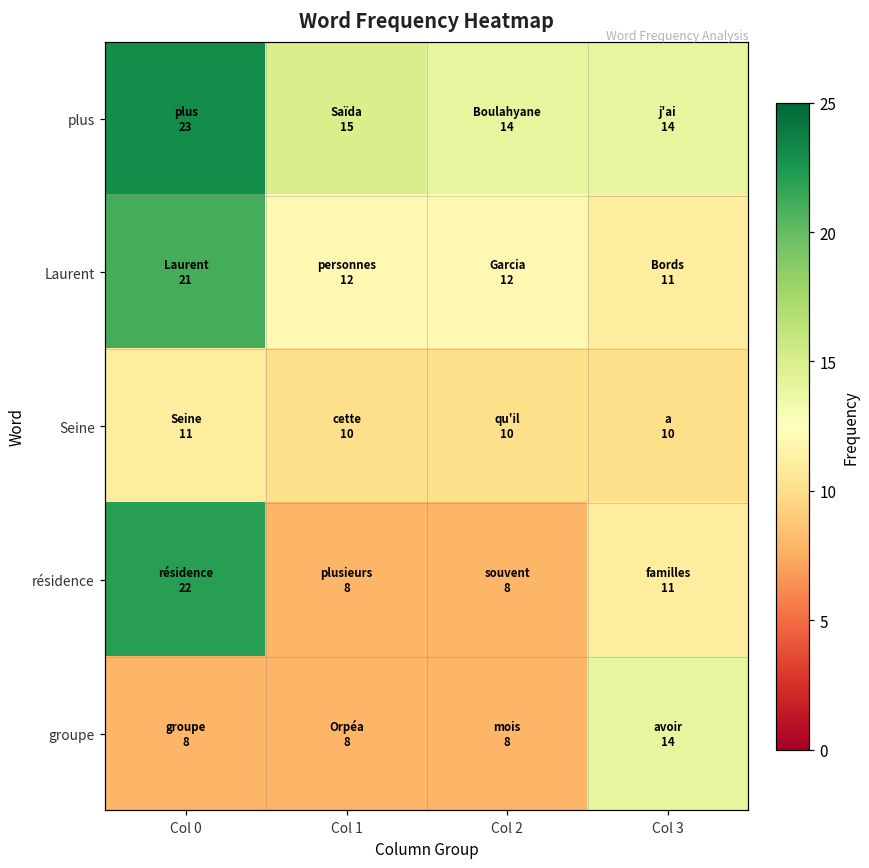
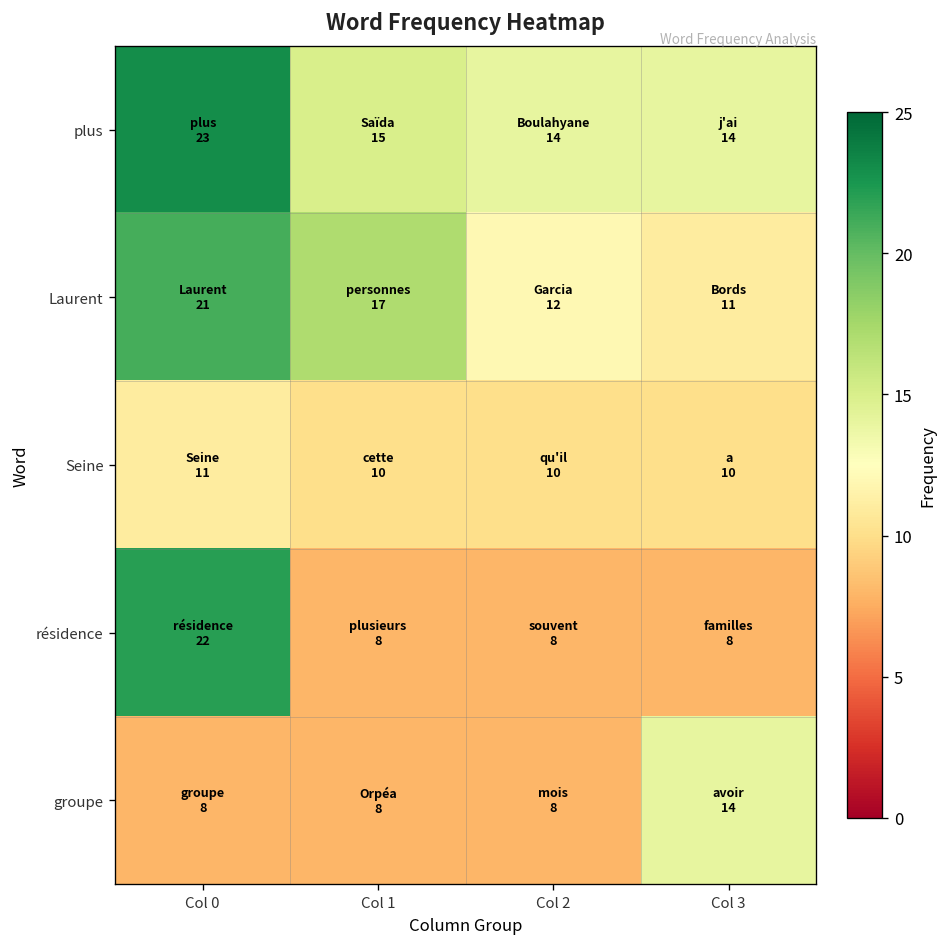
  {
    "plus": {
      "Col 0": 23,
      "Col 1": 15,
      "Col 2": 14,
      "Col 3": 14
    },
    "Laurent": {
      "Col 0": 21,
-     "Col 1": 12,
+     "Col 1": 17,
      "Col 2": 12,
      "Col 3": 11
    },
    "Seine": {
      "Col 0": 11,
      "Col 1": 10,
      "Col 2": 10,
      "Col 3": 10
    },
    "résidence": {
      "Col 0": 22,
      "Col 1": 8,
      "Col 2": 8,
-     "Col 3": 11
+     "Col 3": 8
    },
    "groupe": {
      "Col 0": 8,
      "Col 1": 8,
      "Col 2": 8,
      "Col 3": 14
    }
  }
